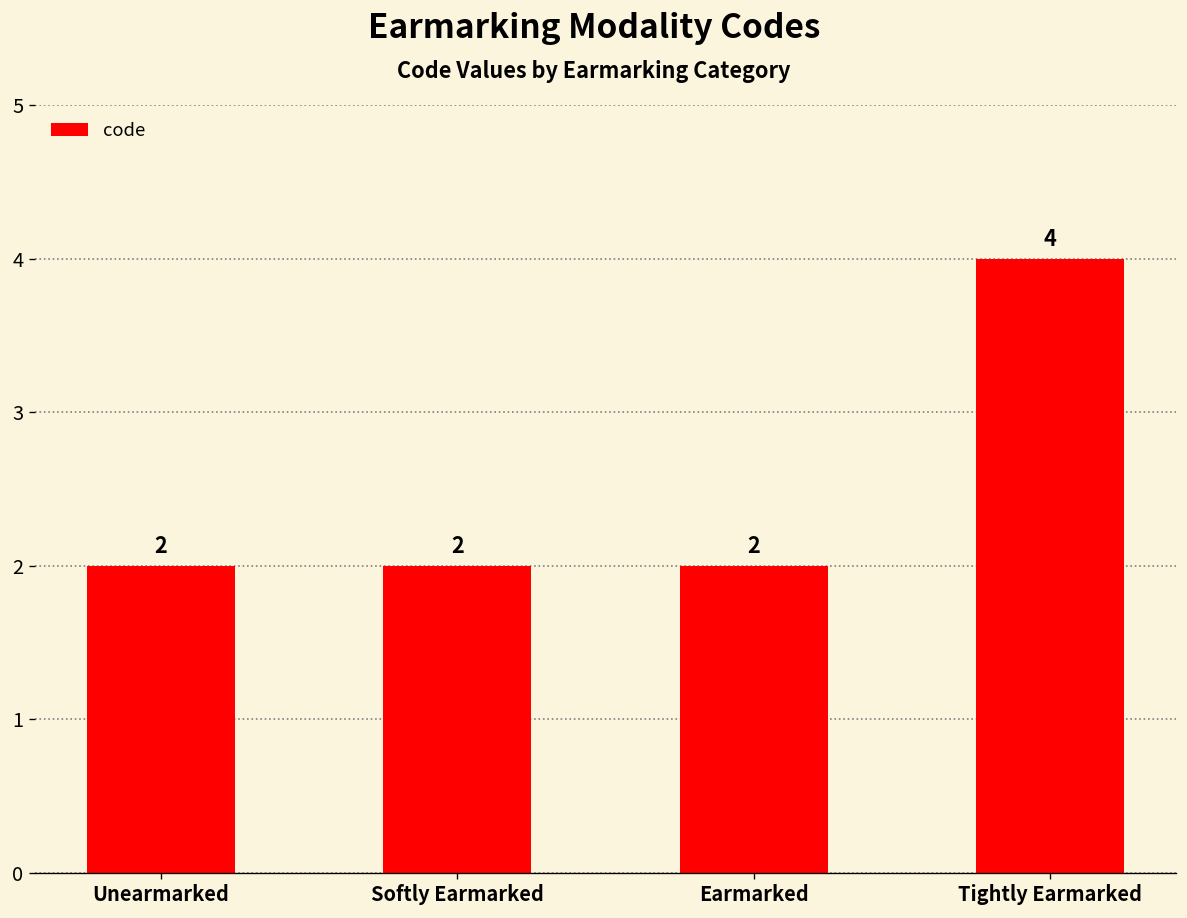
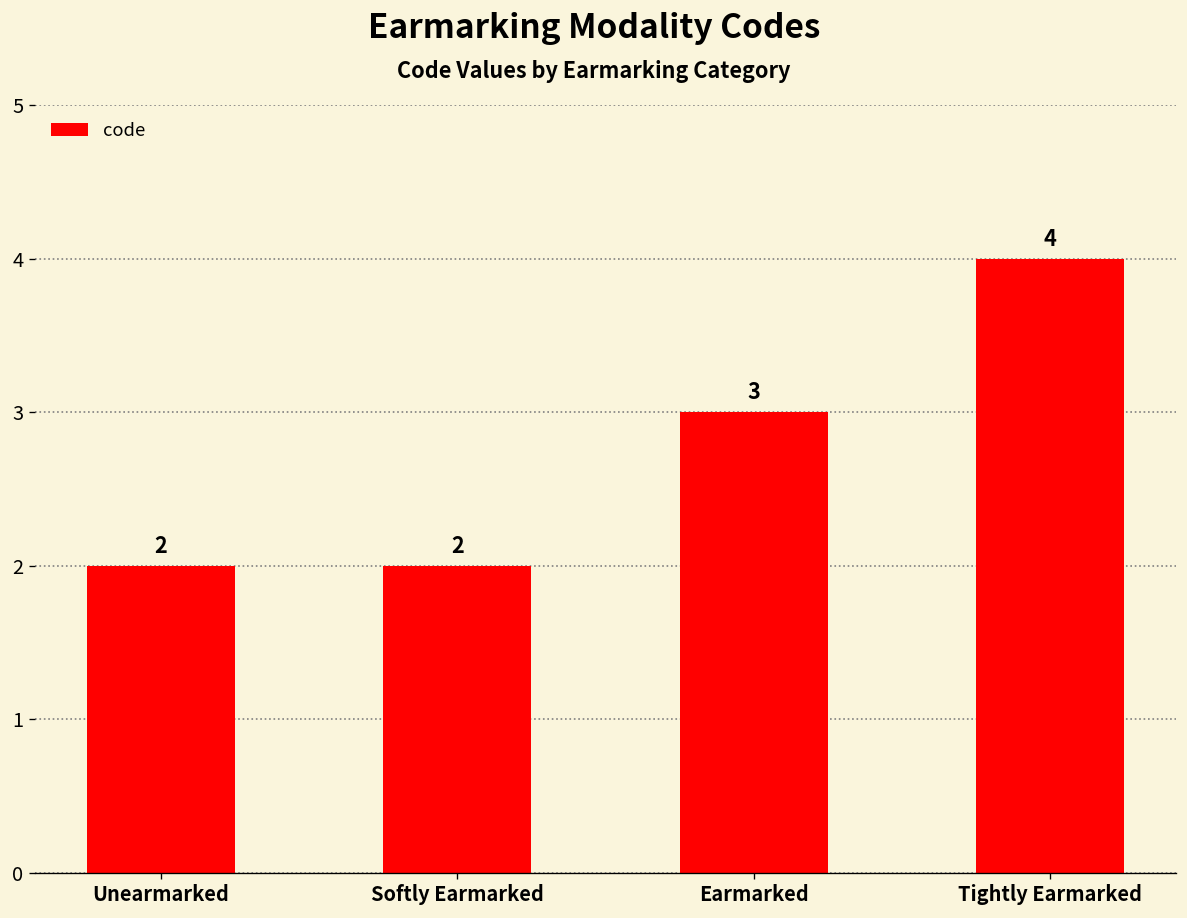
  {
    "Unearmarked": 2,
    "Softly Earmarked": 2,
-   "Earmarked": 2,
+   "Earmarked": 3,
    "Tightly Earmarked": 4
  }
